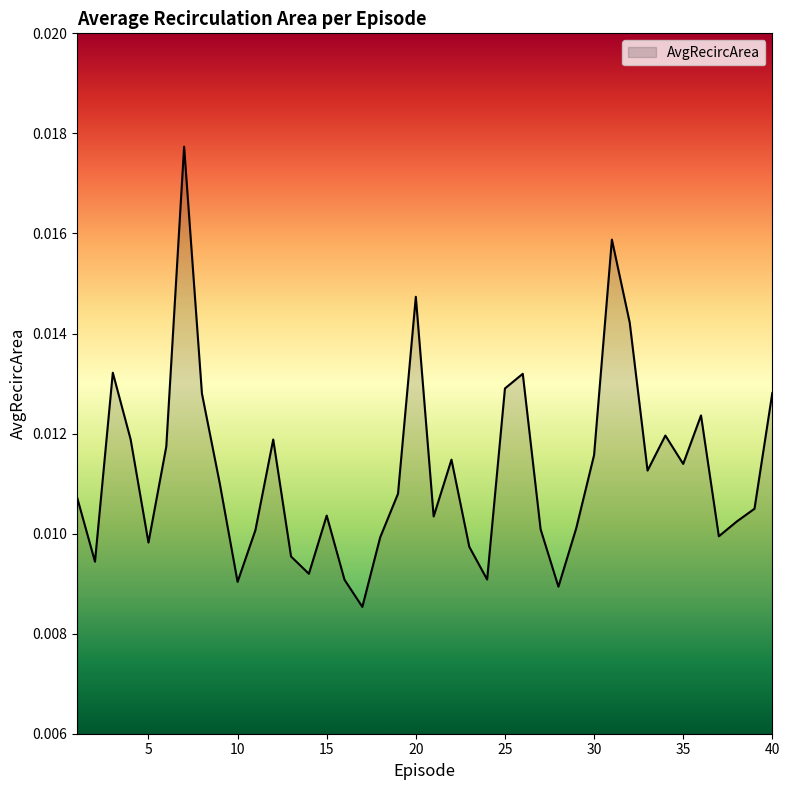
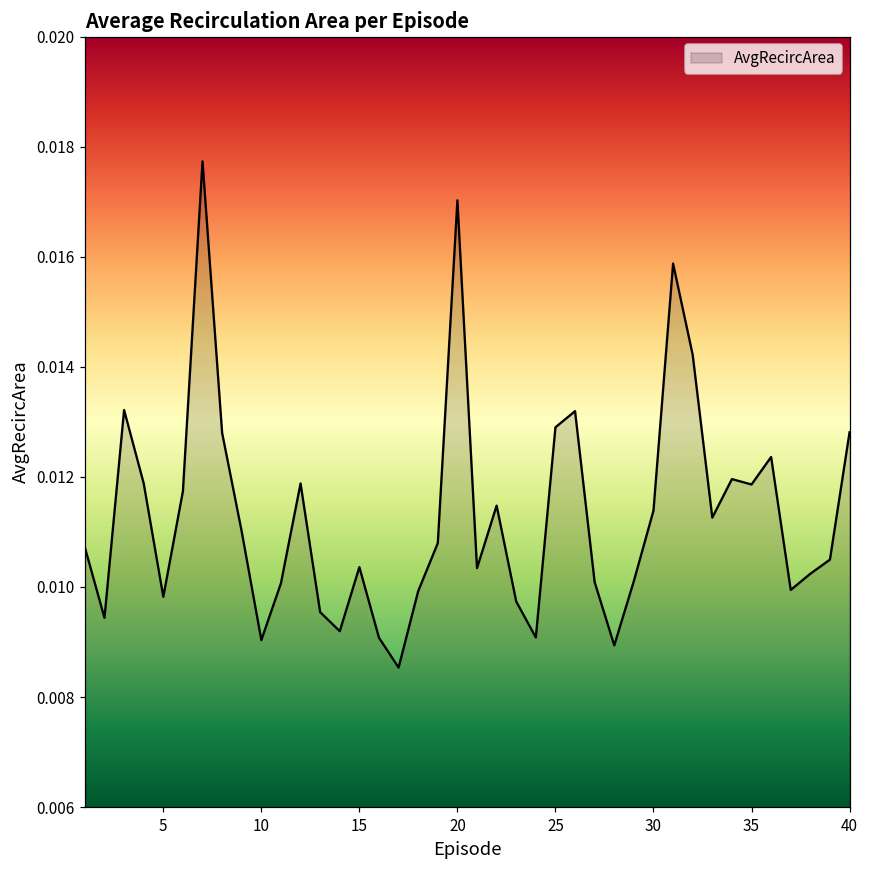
  {
    "5": 0.0098,
    "10": 0.0090,
    "15": 0.0104,
-   "20": 0.0147,
+   "20": 0.0170,
    "25": 0.0129,
-   "30": 0.0116,
-   "35": 0.0114,
+   "30": 0.0114,
+   "35": 0.0119,
    "40": 0.0128
  }
